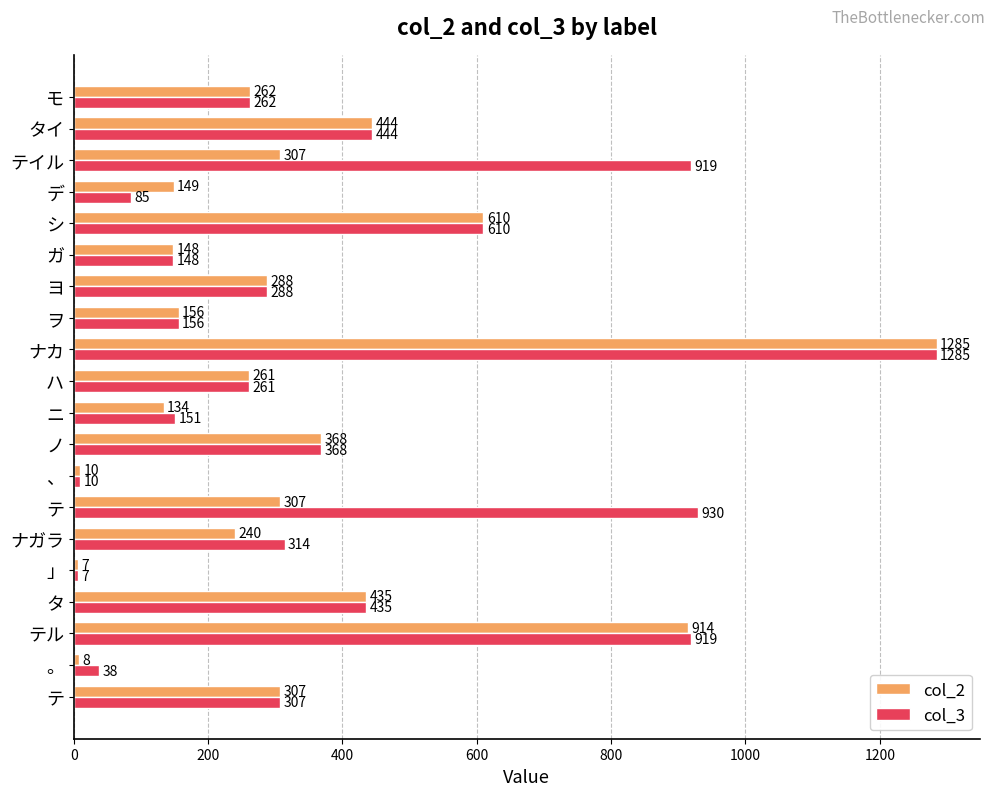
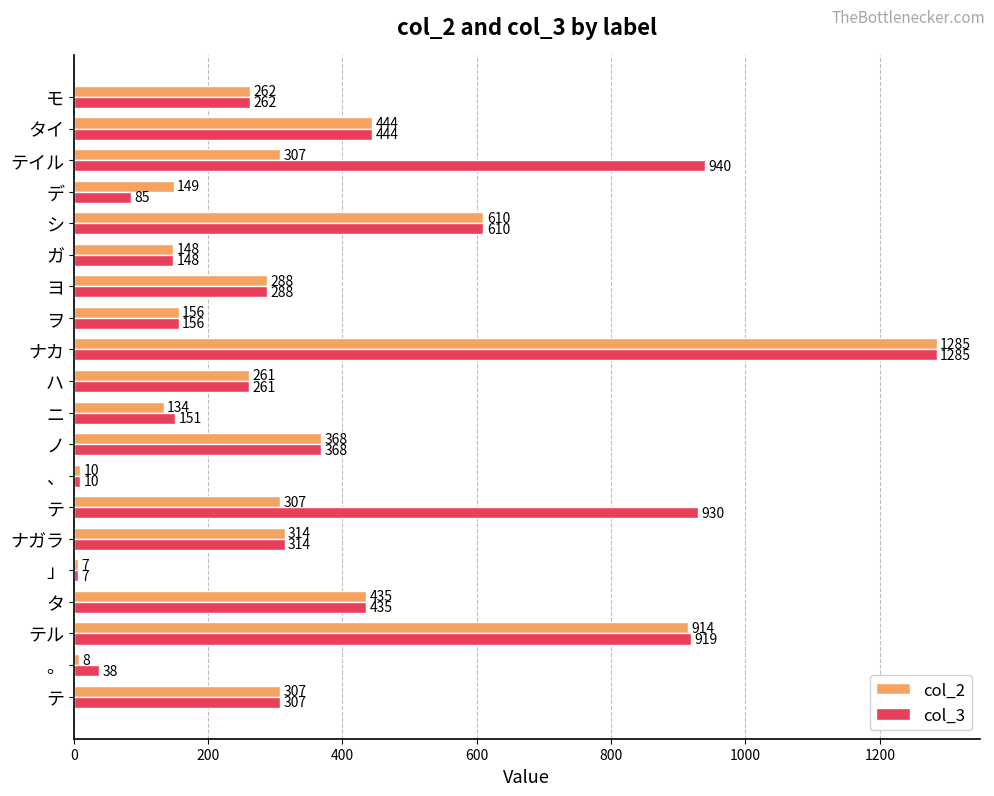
  {
    "col_2": {
      "テイル": 307,
      "デ": 149,
      "ニ": 134,
-     "ナガラ": 240,
+     "ナガラ": 314,
      "。": 8
    },
    "col_3": {
-     "テイル": 919,
+     "テイル": 940,
      "デ": 85,
      "ニ": 151,
      "。": 38
    }
  }
